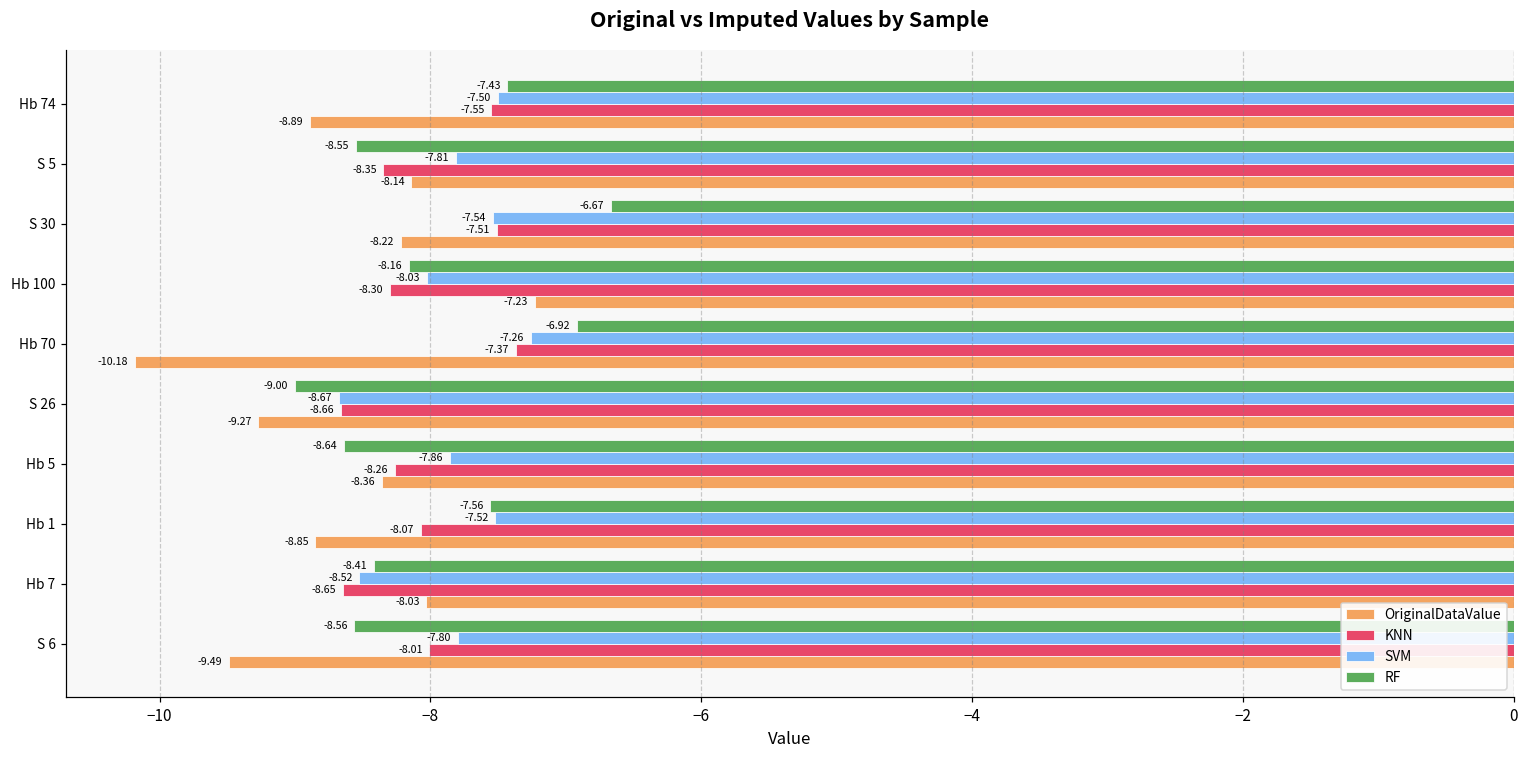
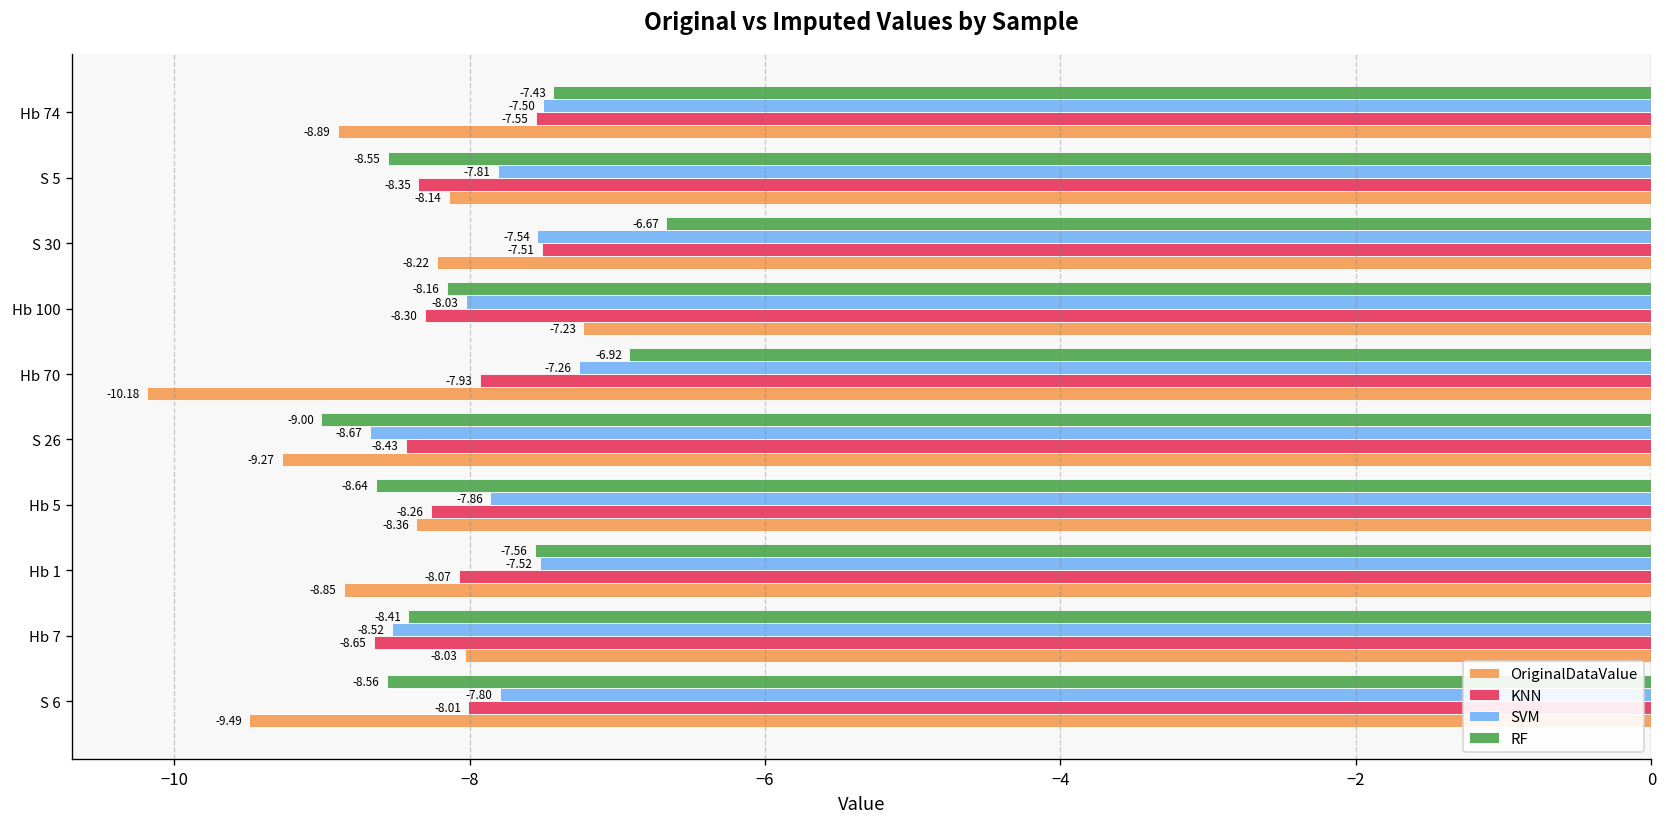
  {
    "OriginalDataValue": {
      "Hb 74": -8.89,
      "S 5": -8.14,
      "S 30": -8.22,
      "Hb 100": -7.23,
      "Hb 70": -10.18,
      "S 26": -9.27,
      "Hb 5": -8.36,
      "Hb 1": -8.85,
      "Hb 7": -8.03,
      "S 6": -9.49
    },
    "KNN": {
      "Hb 74": -7.55,
      "S 5": -8.35,
      "S 30": -7.51,
      "Hb 100": -8.30,
-     "Hb 70": -7.37,
-     "S 26": -8.66,
+     "Hb 70": -7.93,
+     "S 26": -8.43,
      "Hb 5": -8.26,
      "Hb 1": -8.07,
      "Hb 7": -8.65,
      "S 6": -8.01
    },
    "SVM": {
      "Hb 74": -7.50,
      "S 5": -7.81,
      "S 30": -7.54,
      "Hb 100": -8.03,
      "Hb 70": -7.26,
      "S 26": -8.67,
      "Hb 5": -7.86,
      "Hb 1": -7.52,
      "Hb 7": -8.52,
      "S 6": -7.80
    },
    "RF": {
      "Hb 74": -7.43,
      "S 5": -8.55,
      "S 30": -6.67,
      "Hb 100": -8.16,
      "Hb 70": -6.92,
      "S 26": -9.00,
      "Hb 5": -8.64,
      "Hb 1": -7.56,
      "Hb 7": -8.41,
      "S 6": -8.56
    }
  }
